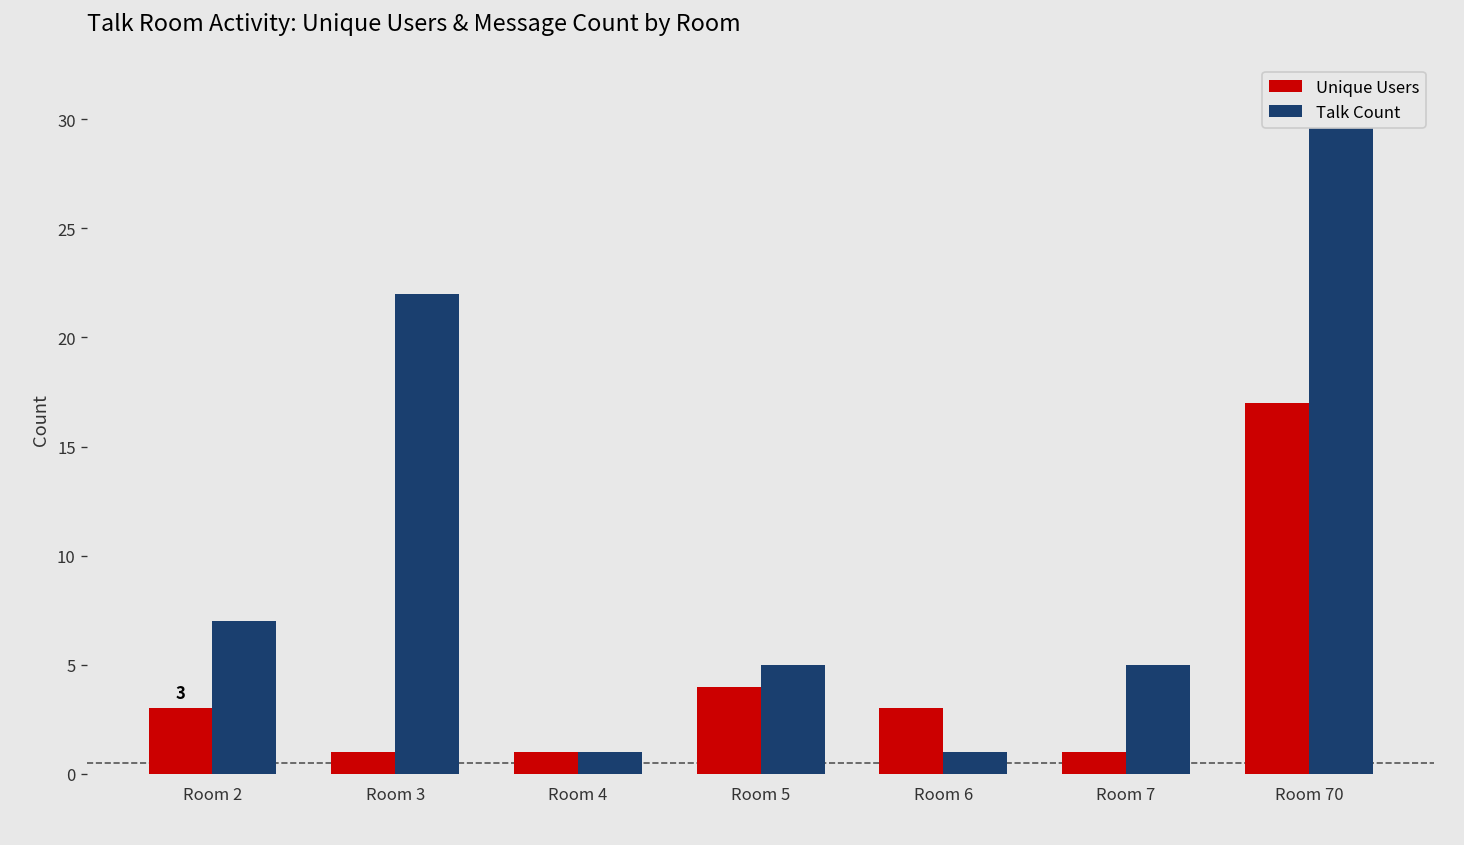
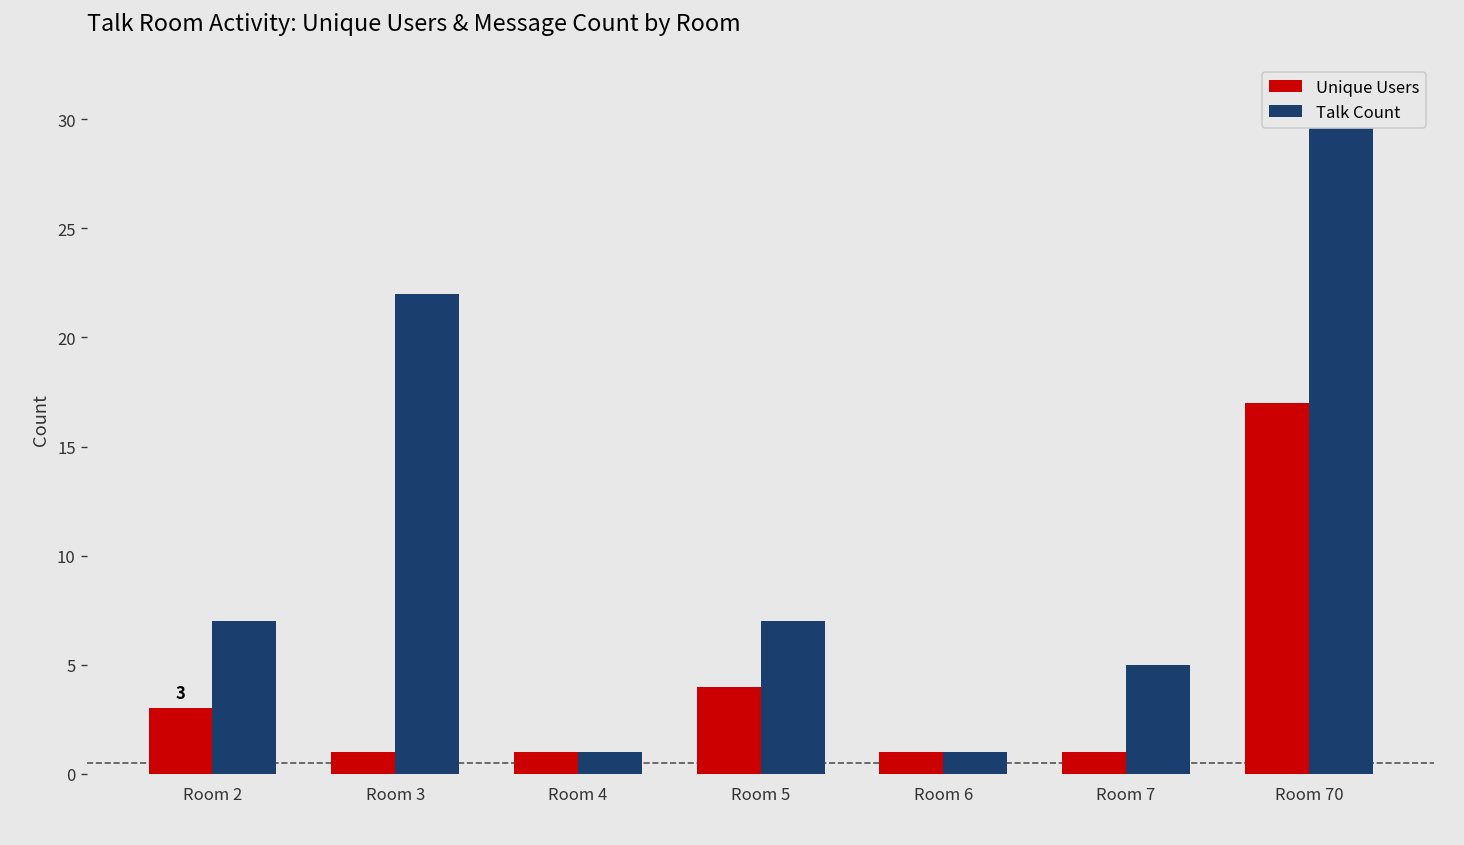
  {
    "Unique Users": {
      "Room 3": 1,
      "Room 4": 1,
      "Room 5": 4,
-     "Room 6": 3,
+     "Room 6": 1,
      "Room 7": 1,
      "Room 70": 17
    },
    "Talk Count": {
      "Room 2": 7,
      "Room 3": 22,
      "Room 4": 1,
-     "Room 5": 5,
+     "Room 5": 7,
      "Room 6": 1,
      "Room 7": 5
    }
  }
